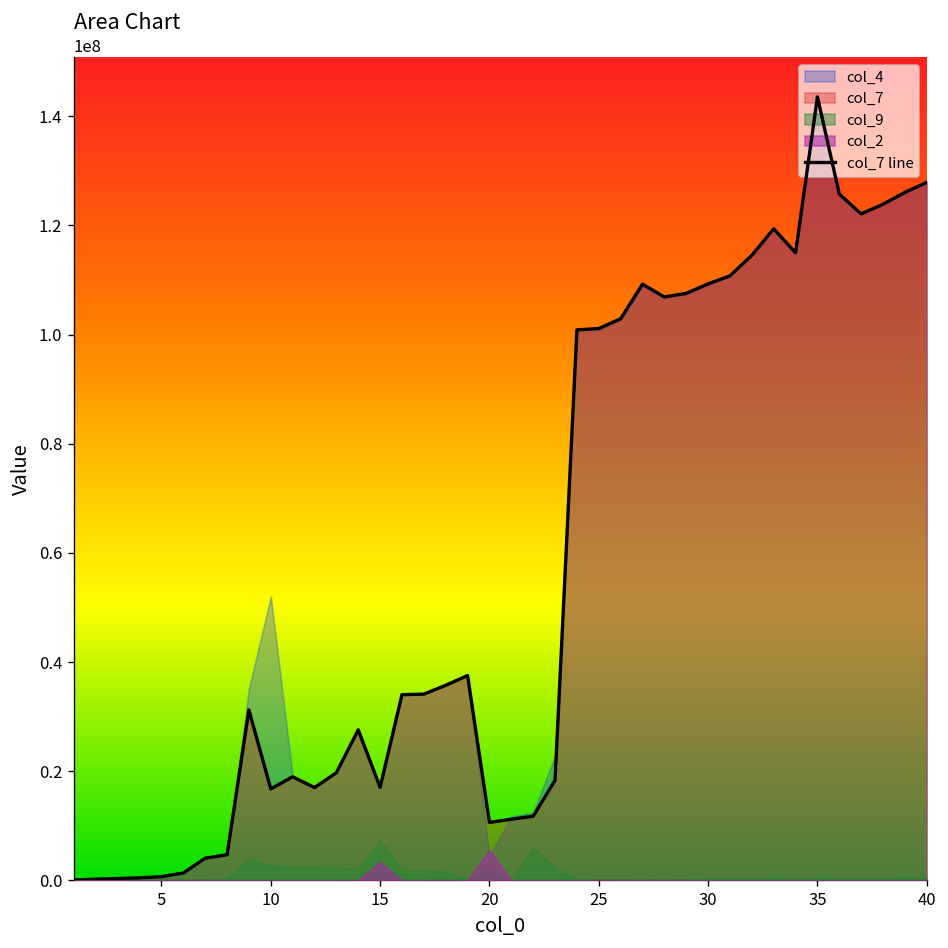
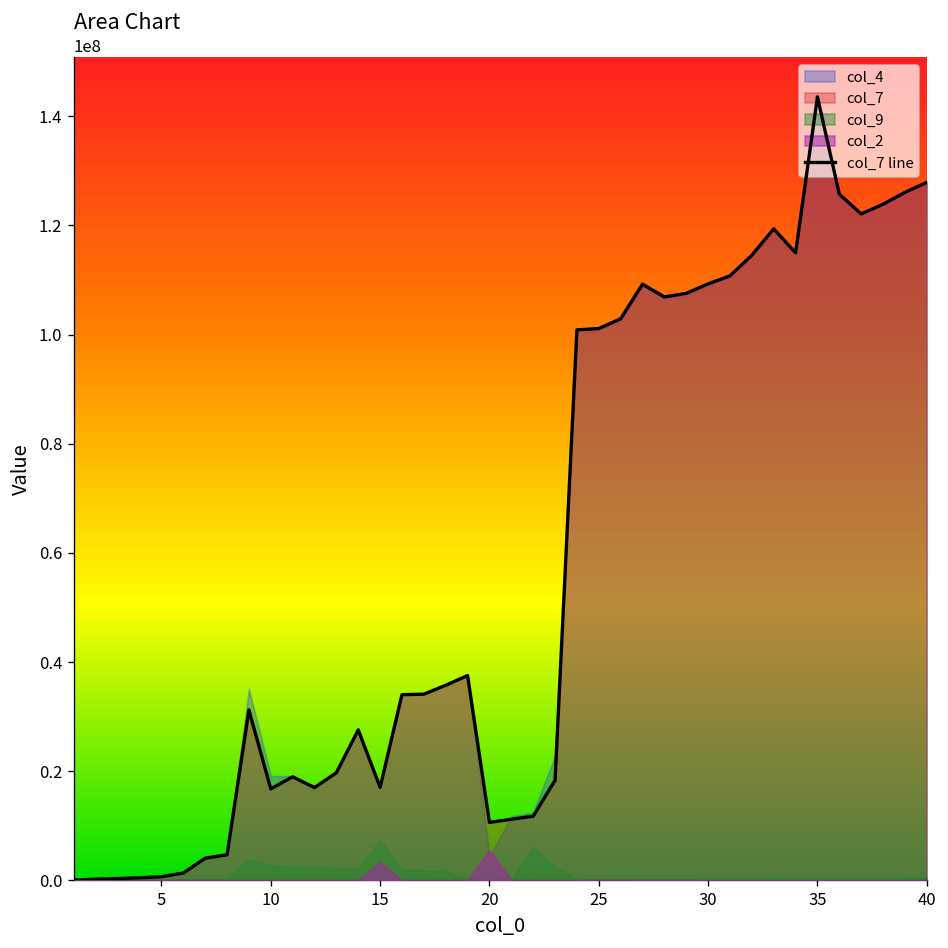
  {
    "col_4": {
-     "10": 52000000,
+     "10": 19000000,
      "20": 4000000
    },
    "col_7": {
      "10": 17000000,
      "20": 11000000
    },
    "col_9": {
      "10": 3000000,
      "15": 7000000,
      "20": 2000000
    },
    "col_2": {
      "15": 3000000,
      "20": 6000000
    }
  }
